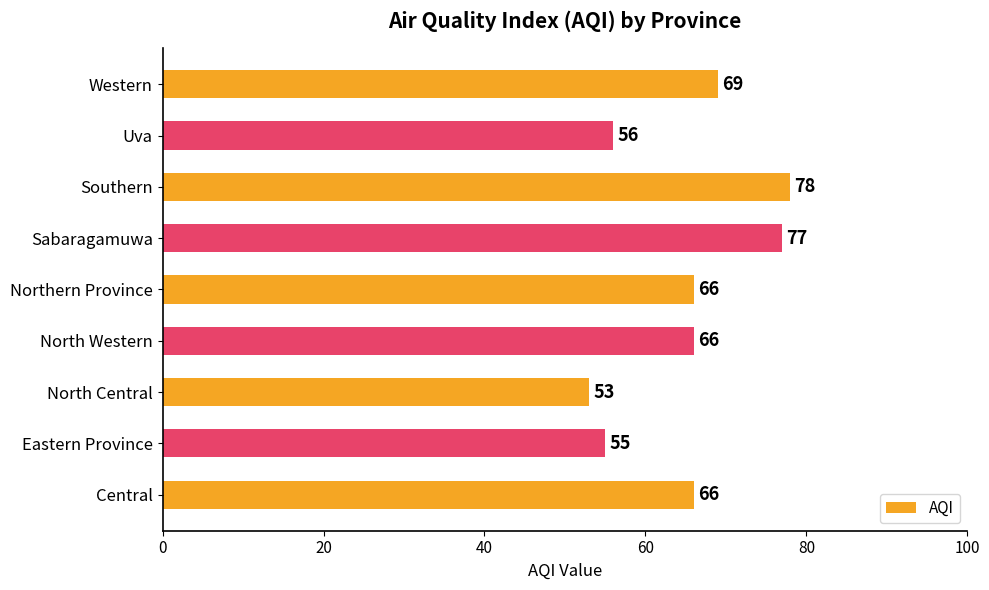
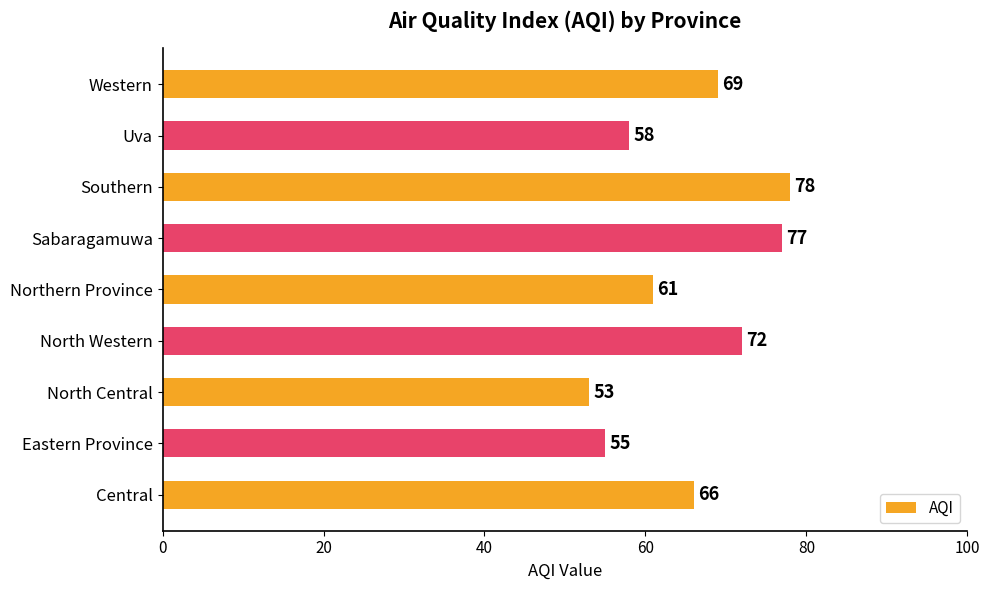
  {
    "Western": 69,
-   "Uva": 56,
+   "Uva": 58,
    "Southern": 78,
    "Sabaragamuwa": 77,
-   "Northern Province": 66,
-   "North Western": 66,
+   "Northern Province": 61,
+   "North Western": 72,
    "North Central": 53,
    "Eastern Province": 55,
    "Central": 66
  }
